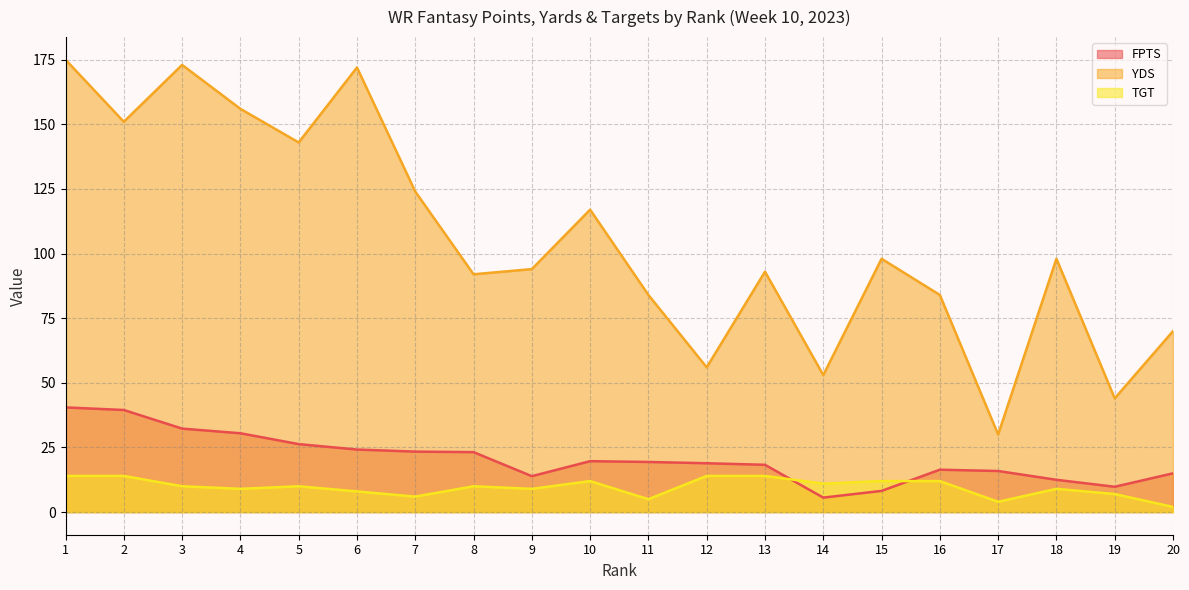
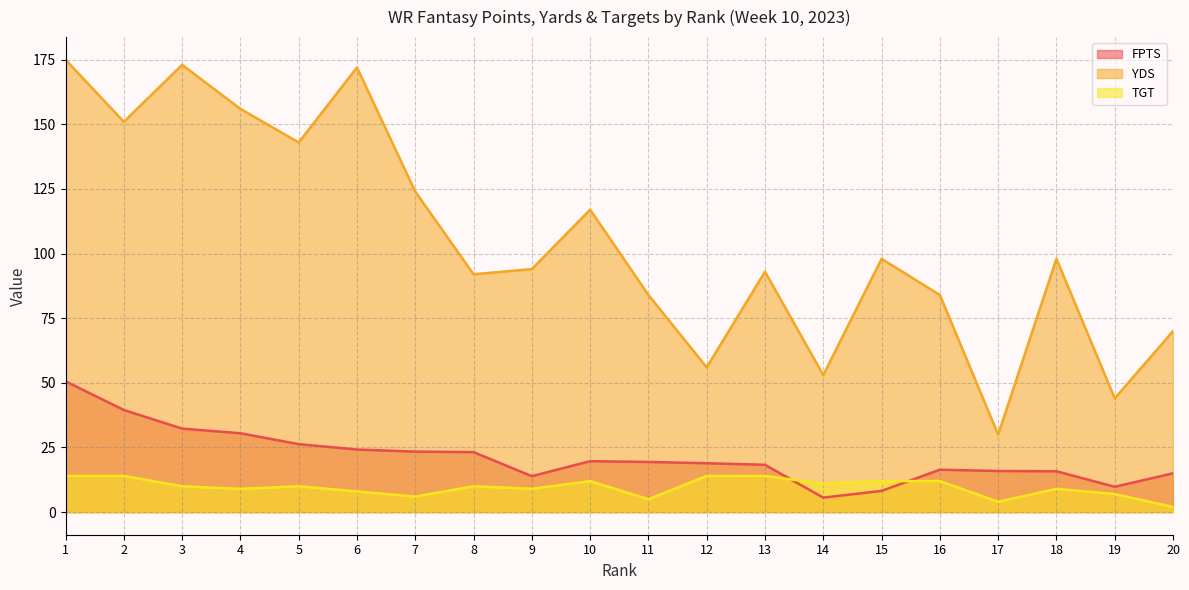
  {
    "FPTS": {
-     "1": 41,
+     "1": 51,
      "2": 40,
      "3": 32,
      "4": 31,
      "5": 26,
      "6": 24,
      "7": 23,
      "8": 23,
      "9": 14,
      "10": 20,
      "11": 19,
      "12": 19,
      "13": 18,
      "14": 6,
      "15": 8,
      "16": 16,
      "17": 16,
-     "18": 13,
+     "18": 16,
      "19": 10,
      "20": 15
    }
  }
